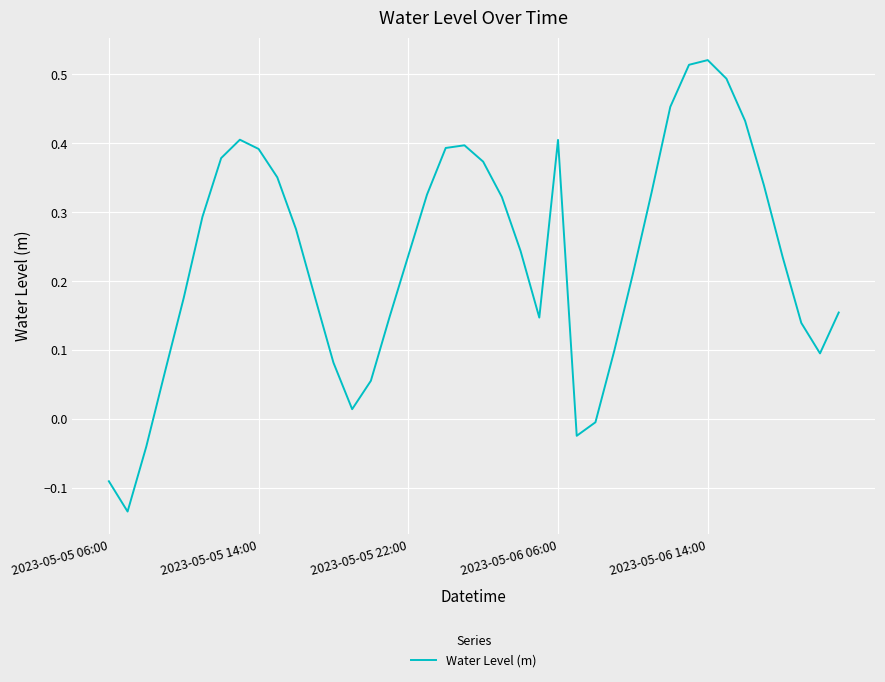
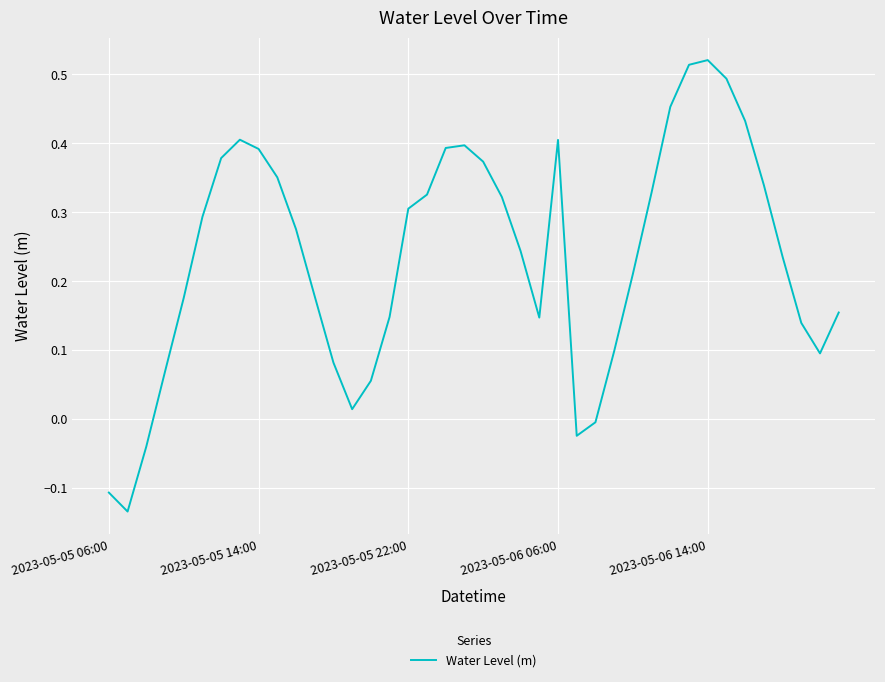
  {
-   "2023-05-05 06:00": -0.09,
+   "2023-05-05 06:00": -0.11,
    "2023-05-05 14:00": 0.39,
-   "2023-05-05 22:00": 0.24,
+   "2023-05-05 22:00": 0.31,
    "2023-05-06 06:00": 0.41,
    "2023-05-06 14:00": 0.52
  }
